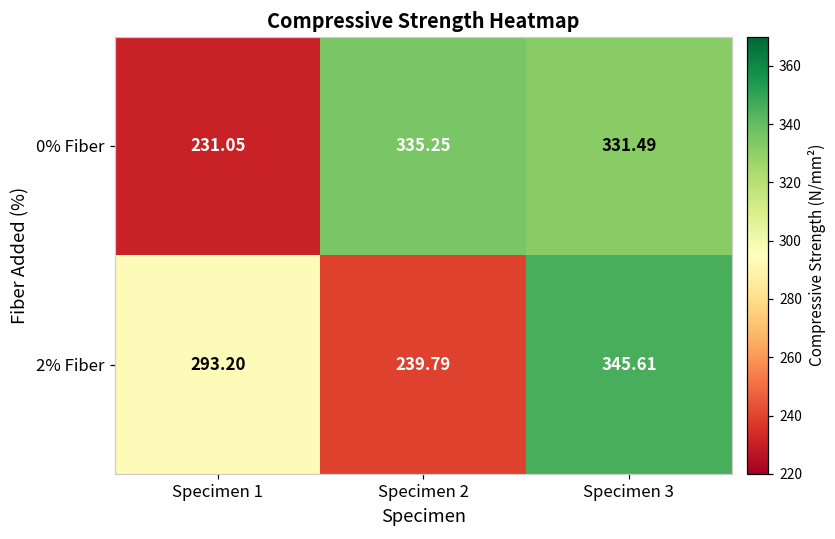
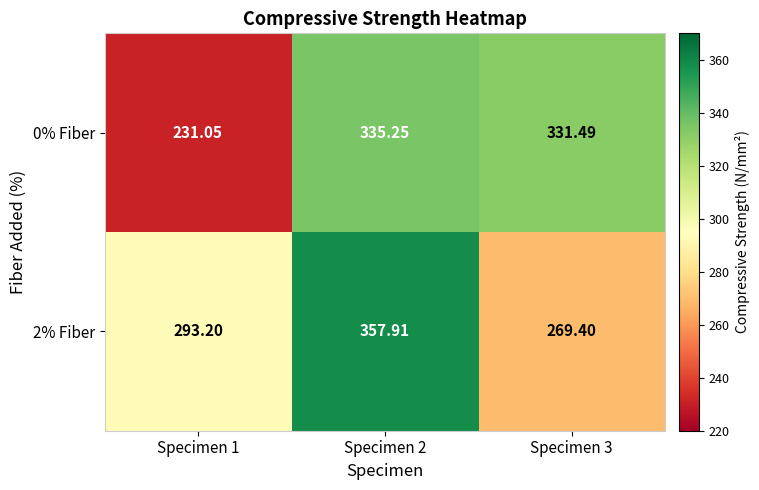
  {
    "0% Fiber": {
      "Specimen 1": 231.05,
      "Specimen 2": 335.25,
      "Specimen 3": 331.49
    },
    "2% Fiber": {
      "Specimen 1": 293.20,
-     "Specimen 2": 239.79,
-     "Specimen 3": 345.61
+     "Specimen 2": 357.91,
+     "Specimen 3": 269.40
    }
  }
